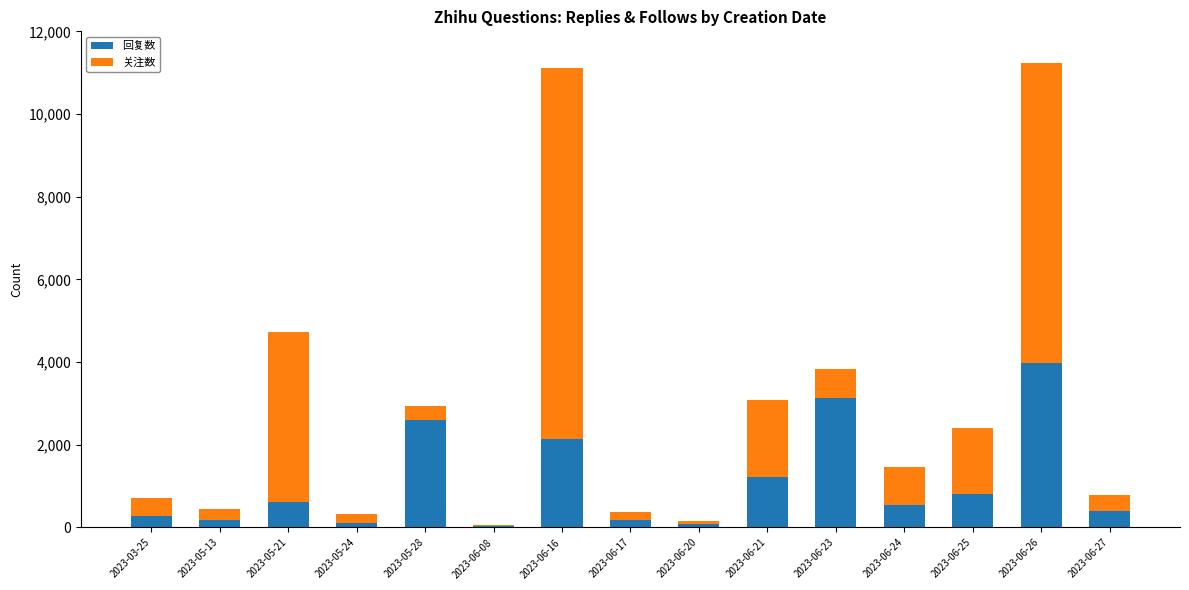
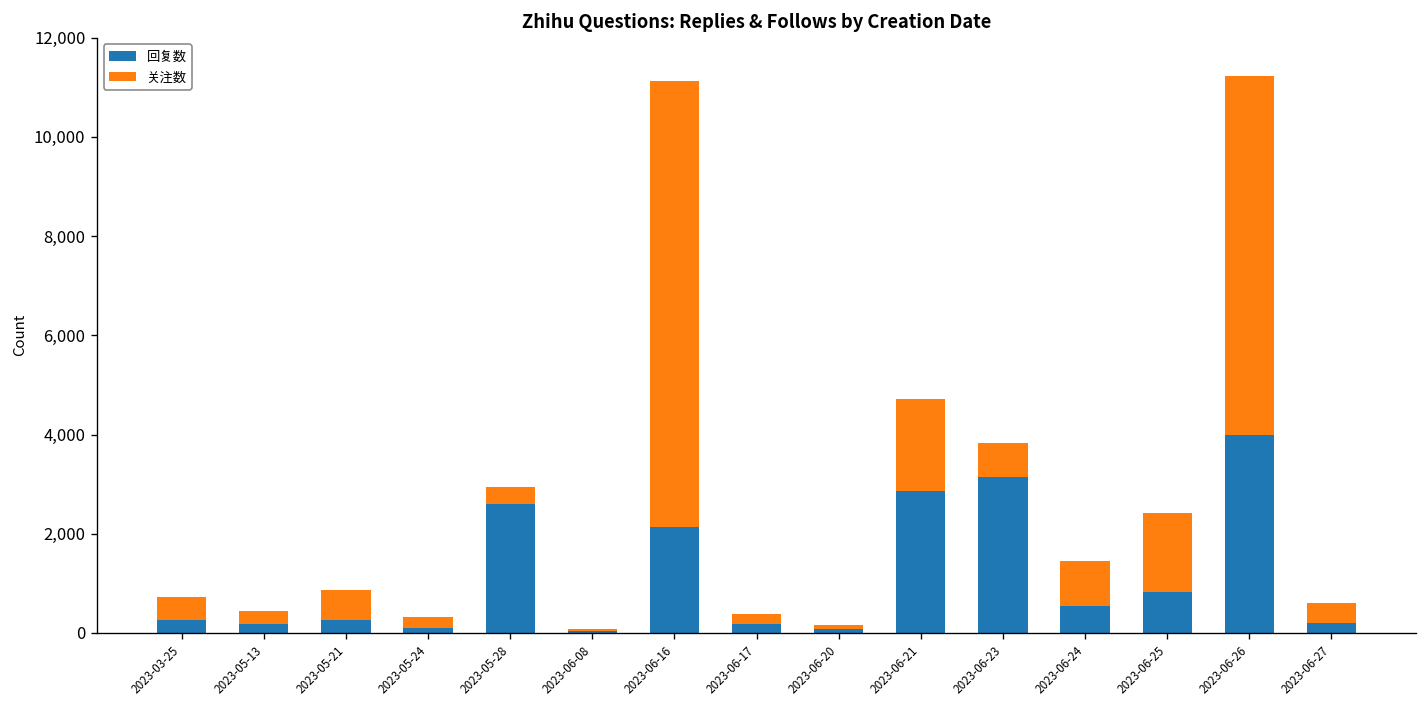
  {
    "回复数": {
      "2023-03-25": "300",
      "2023-05-13": "200",
-     "2023-05-21": "600",
+     "2023-05-21": "300",
      "2023-05-24": "100",
      "2023-05-28": "2,600",
      "2023-06-16": "2,100",
      "2023-06-17": "200",
      "2023-06-20": "100",
-     "2023-06-21": "1,200",
+     "2023-06-21": "2,900",
      "2023-06-23": "3,100",
      "2023-06-24": "500",
      "2023-06-25": "800",
      "2023-06-26": "4,000",
-     "2023-06-27": "400"
+     "2023-06-27": "200"
    },
    "关注数": {
      "2023-03-25": "500",
      "2023-05-13": "300",
-     "2023-05-21": "4,100",
+     "2023-05-21": "600",
      "2023-05-24": "200",
      "2023-05-28": "300",
      "2023-06-16": "9,000",
      "2023-06-17": "200",
      "2023-06-20": "100",
      "2023-06-21": "1,900",
      "2023-06-23": "700",
      "2023-06-24": "900",
      "2023-06-25": "1,600",
      "2023-06-26": "7,200",
      "2023-06-27": "400"
    }
  }
